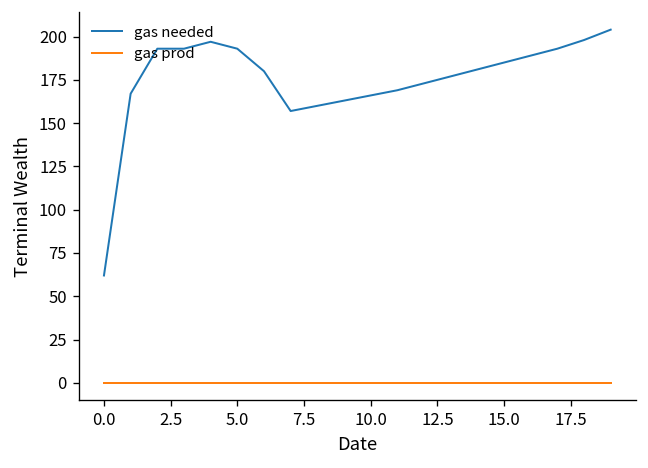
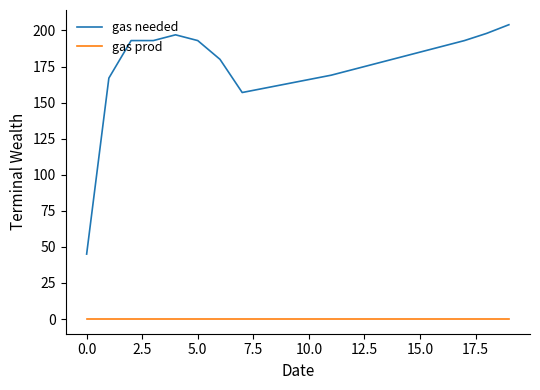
  {
    "gas needed": {
-     "0.0": 62,
+     "0.0": 45,
      "5.0": 193,
      "10.0": 166,
      "15.0": 185
    },
    "gas prod": {
      "0.0": 0,
      "5.0": 0,
      "10.0": 0,
      "15.0": 0
    }
  }
